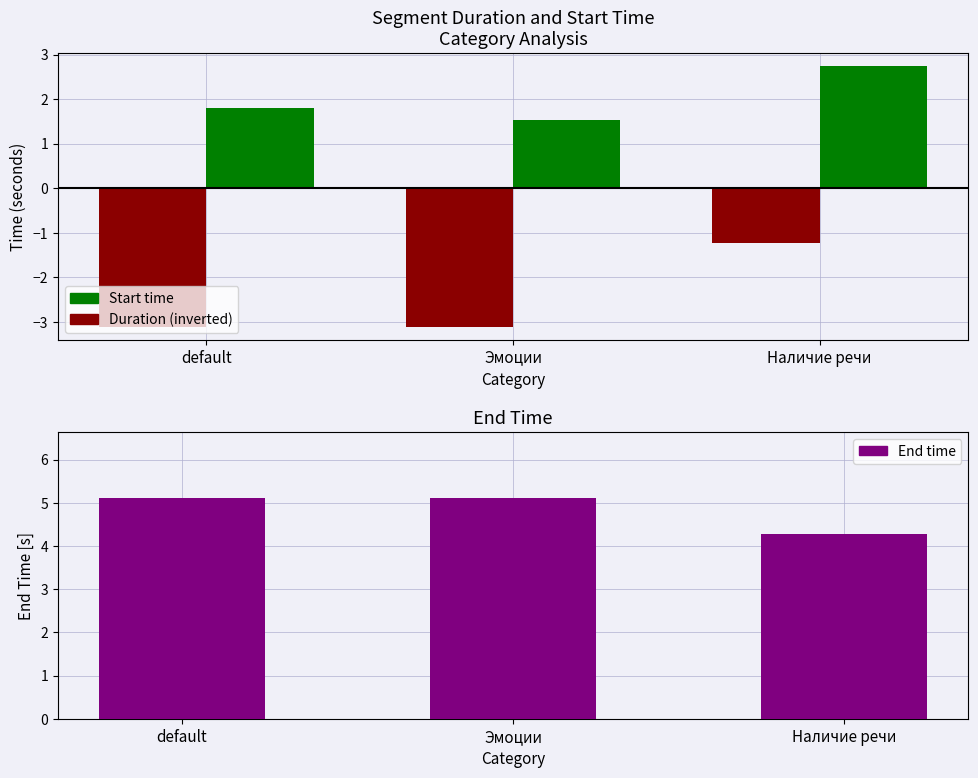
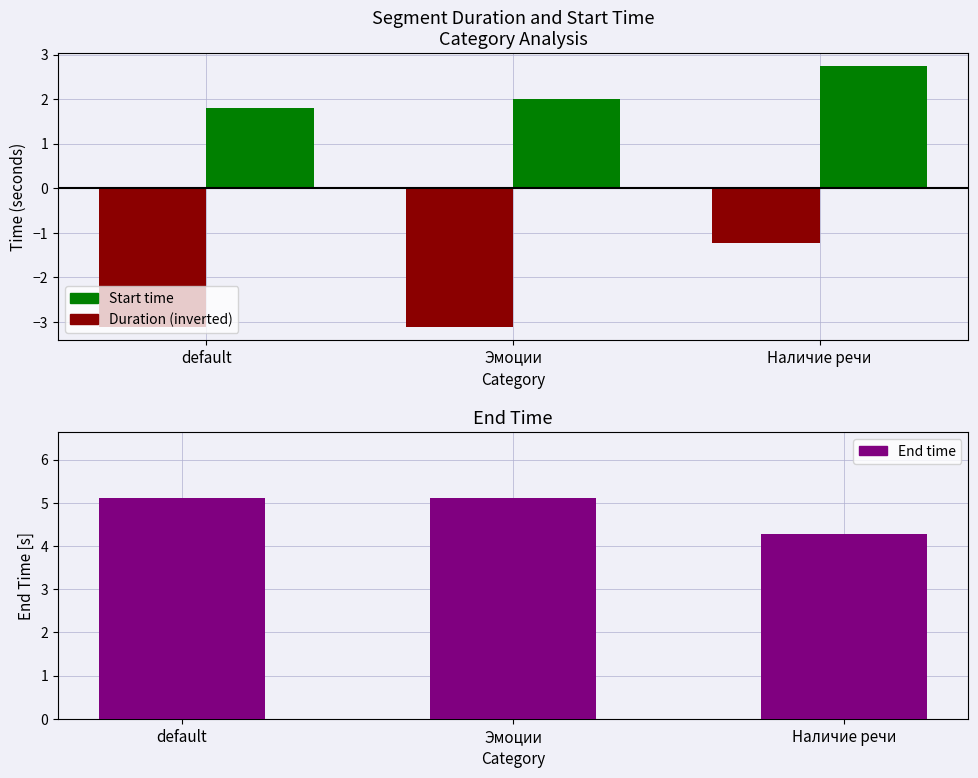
  {
    "Segment Duration and Start Time Category Analysis": {
      "Start time": {
        "default": 1.8,
-       "Эмоции": 1.5,
+       "Эмоции": 2.0,
        "Наличие речи": 2.7
      }
    },
    "End Time": {
      "default": 5.1,
      "Эмоции": 5.1,
      "Наличие речи": 4.3
    }
  }
